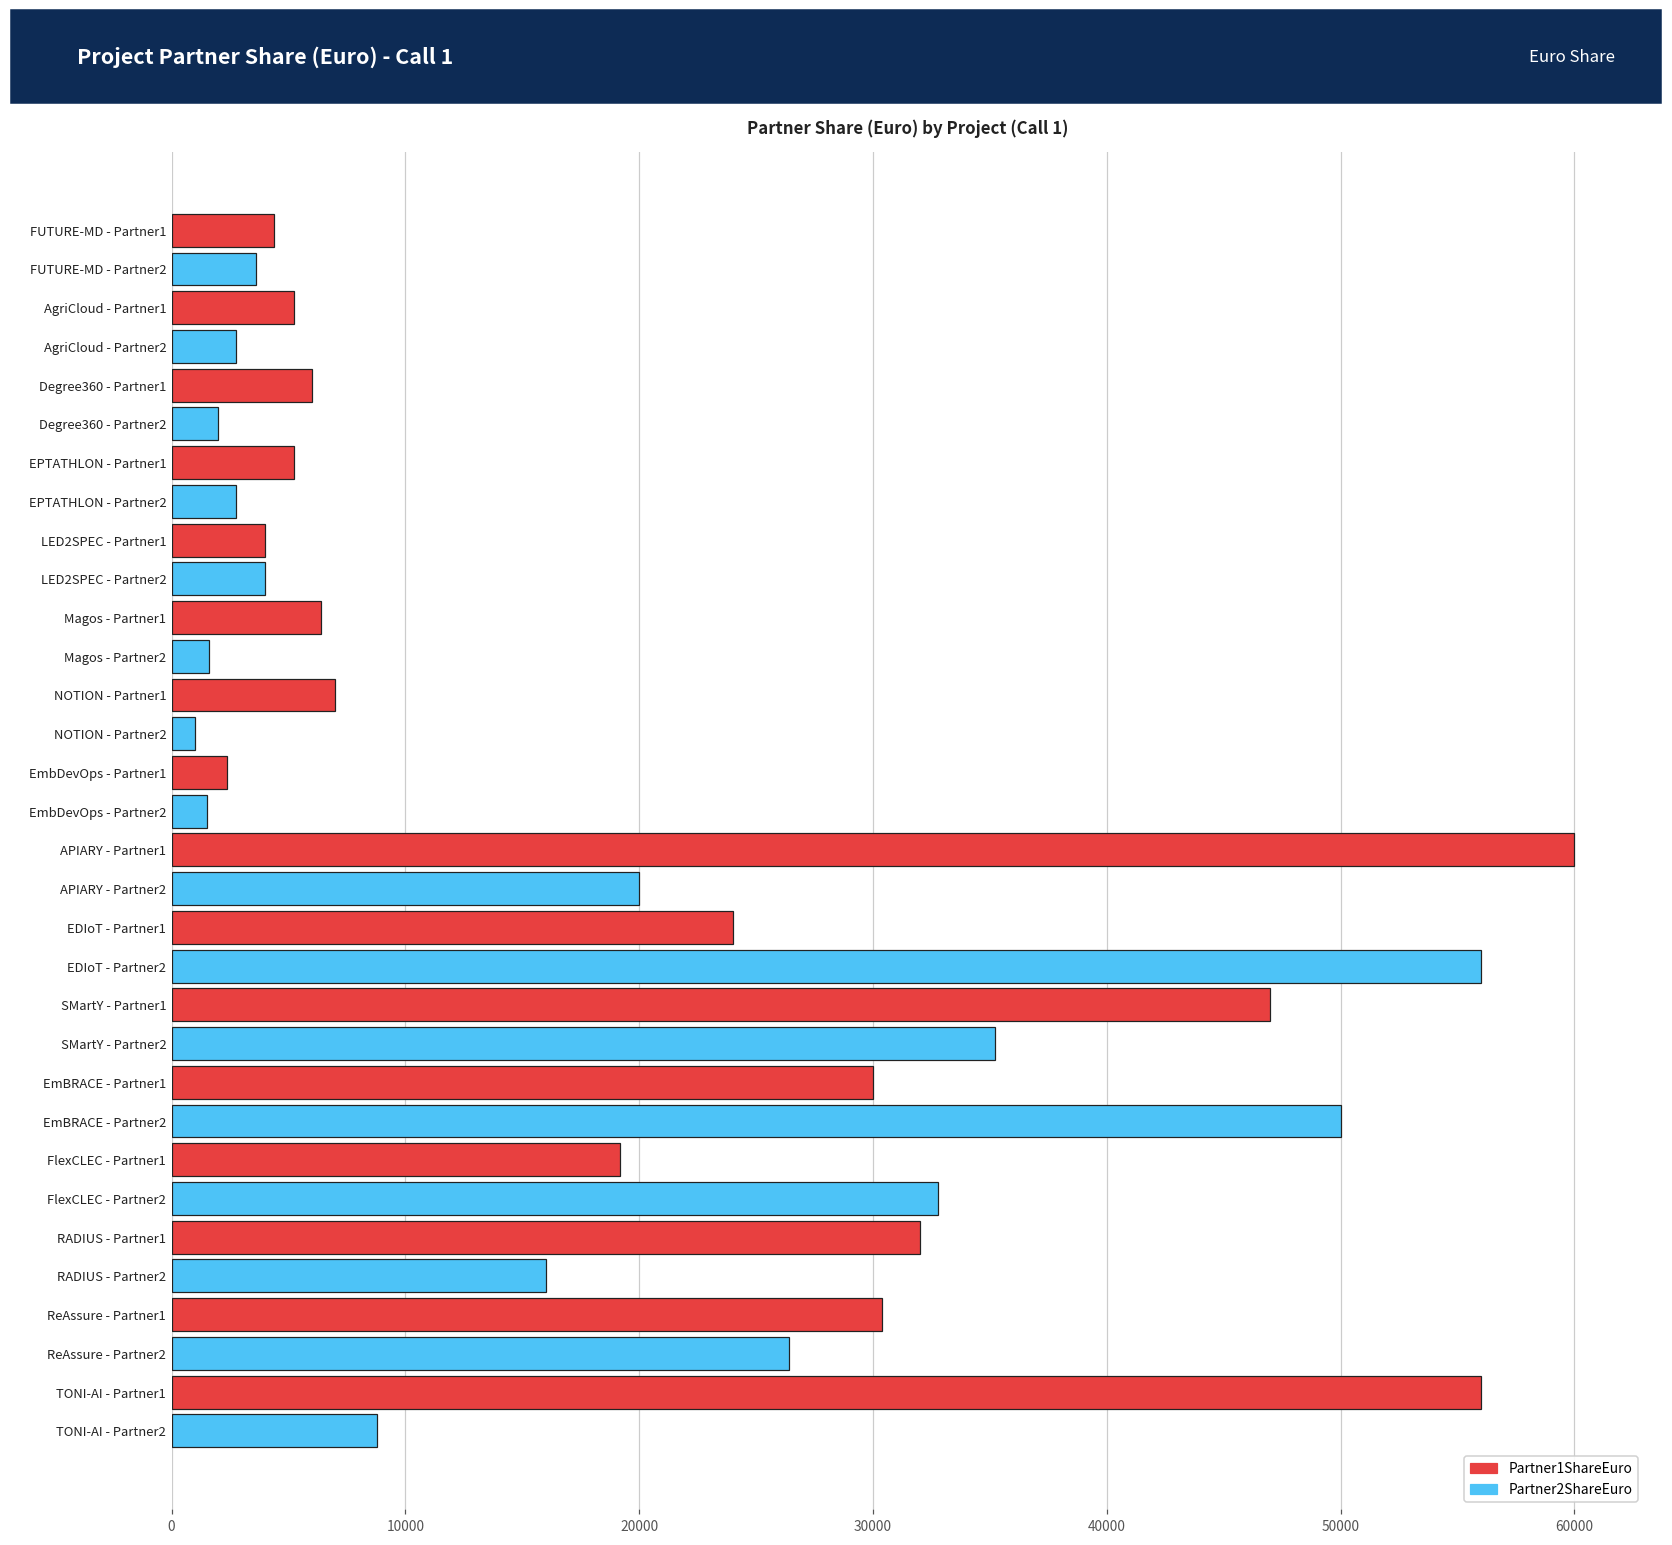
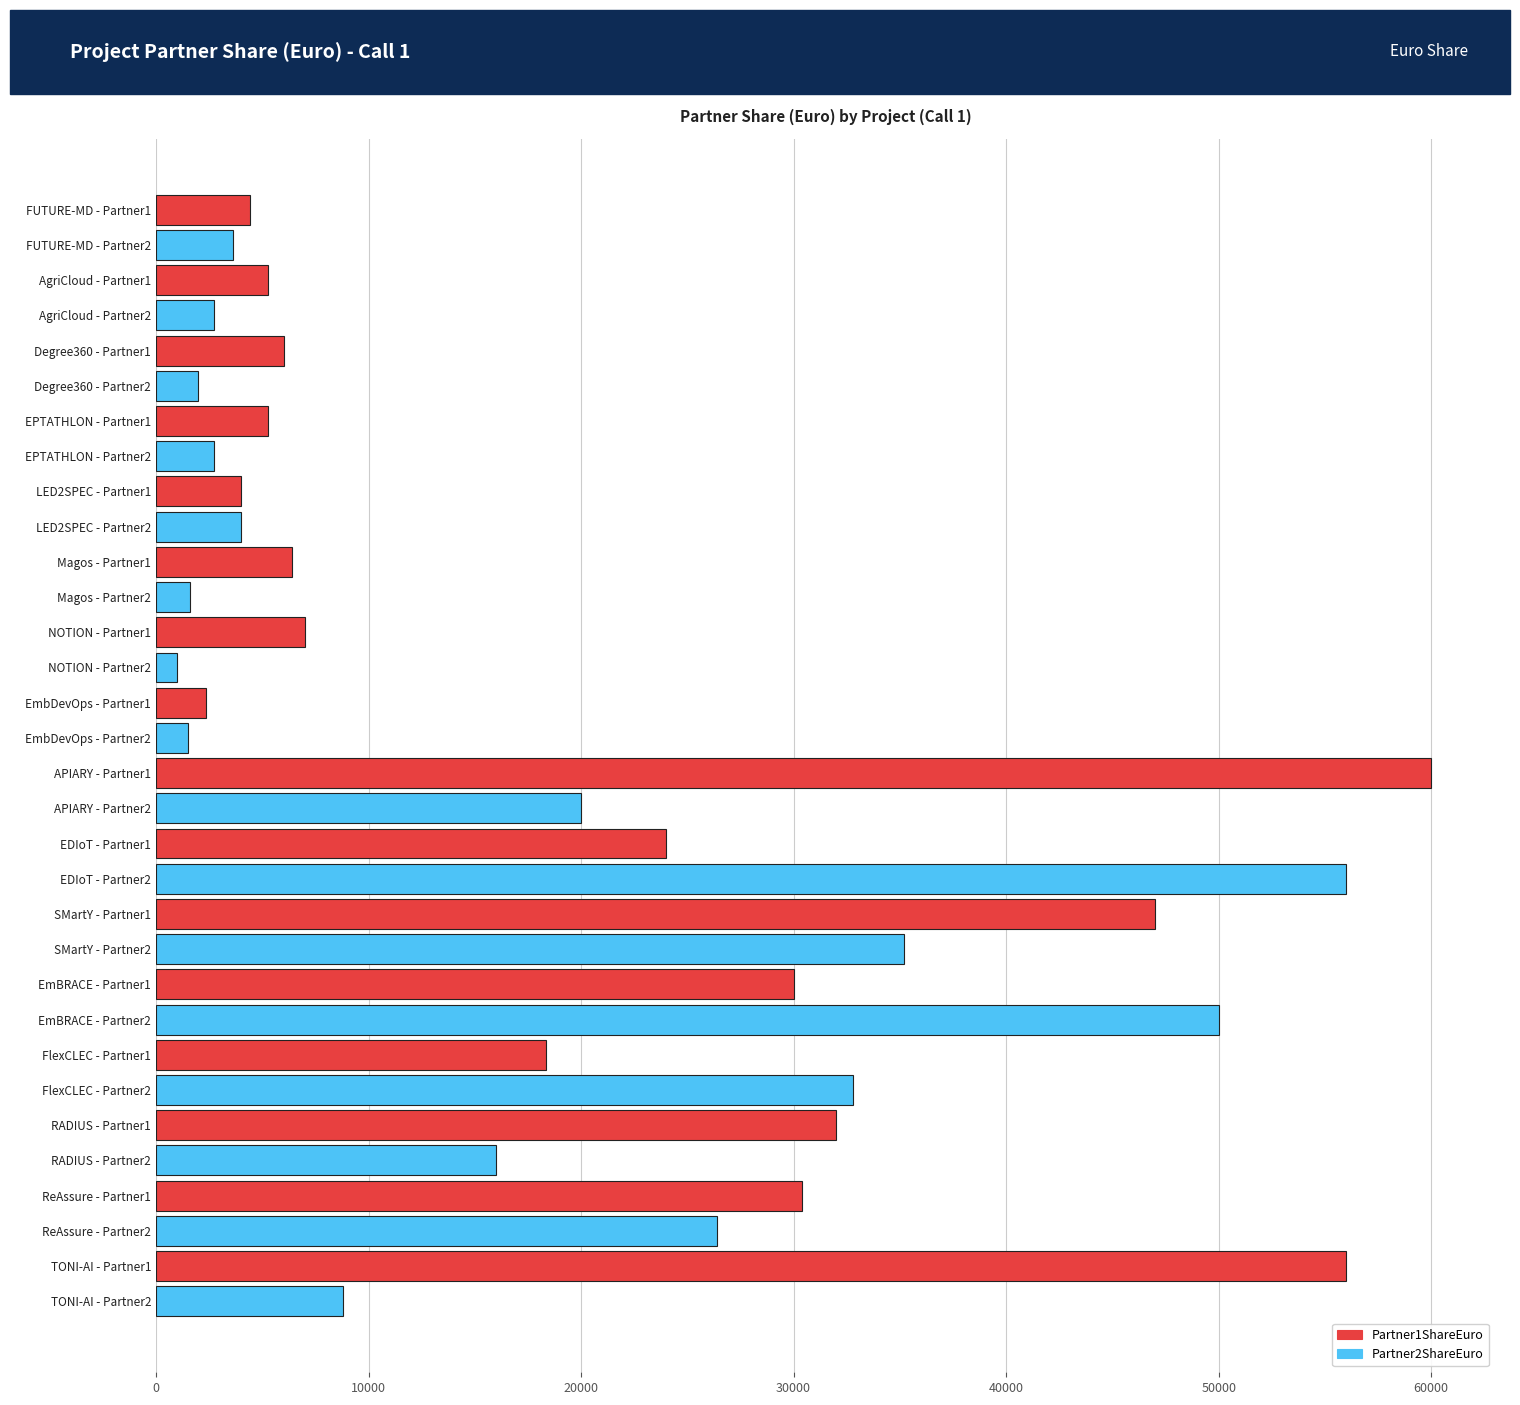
  {
    "Partner1ShareEuro": {
      "FUTURE-MD - Partner1": 4400,
      "AgriCloud - Partner1": 5300,
      "Degree360 - Partner1": 6000,
      "EPTATHLON - Partner1": 5300,
      "LED2SPEC - Partner1": 4000,
      "Magos - Partner1": 6400,
      "NOTION - Partner1": 7000,
      "EmbDevOps - Partner1": 2400,
      "APIARY - Partner1": 60000,
      "EDIoT - Partner1": 24000,
      "SMartY - Partner1": 47000,
      "EmBRACE - Partner1": 30000,
-     "FlexCLEC - Partner1": 19200,
+     "FlexCLEC - Partner1": 18300,
      "RADIUS - Partner1": 32000,
      "ReAssure - Partner1": 30400,
      "TONI-AI - Partner1": 56000
    },
    "Partner2ShareEuro": {
      "FUTURE-MD - Partner2": 3600,
      "AgriCloud - Partner2": 2800,
      "Degree360 - Partner2": 2000,
      "EPTATHLON - Partner2": 2800,
      "LED2SPEC - Partner2": 4000,
      "Magos - Partner2": 1600,
      "NOTION - Partner2": 1000,
      "EmbDevOps - Partner2": 1500,
      "APIARY - Partner2": 20000,
      "EDIoT - Partner2": 56000,
      "SMartY - Partner2": 35200,
      "EmBRACE - Partner2": 50000,
      "FlexCLEC - Partner2": 32800,
      "RADIUS - Partner2": 16000,
      "ReAssure - Partner2": 26400,
      "TONI-AI - Partner2": 8800
    }
  }
